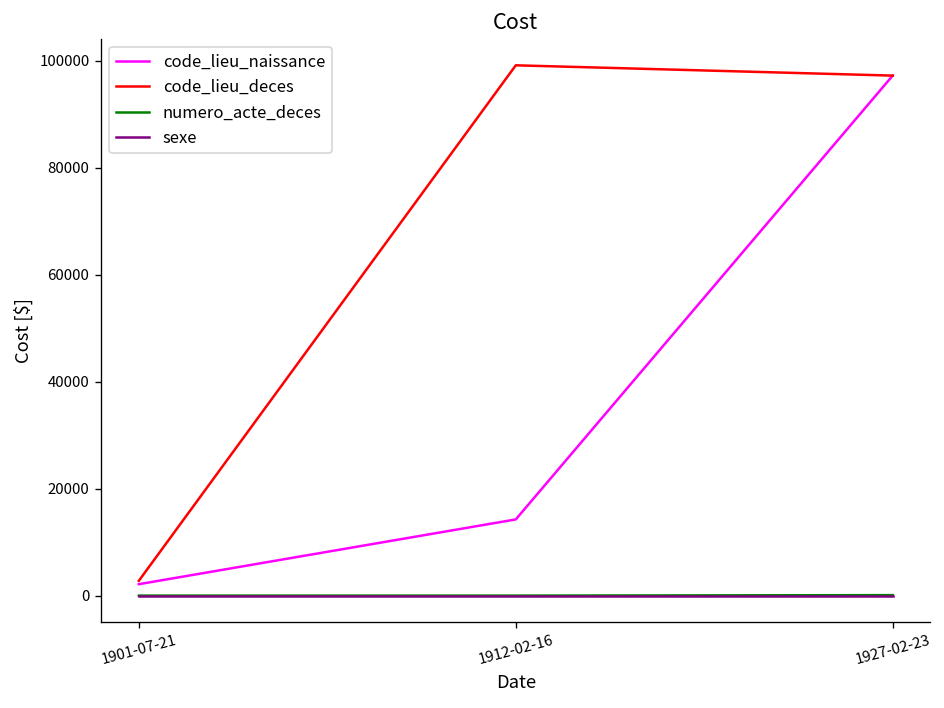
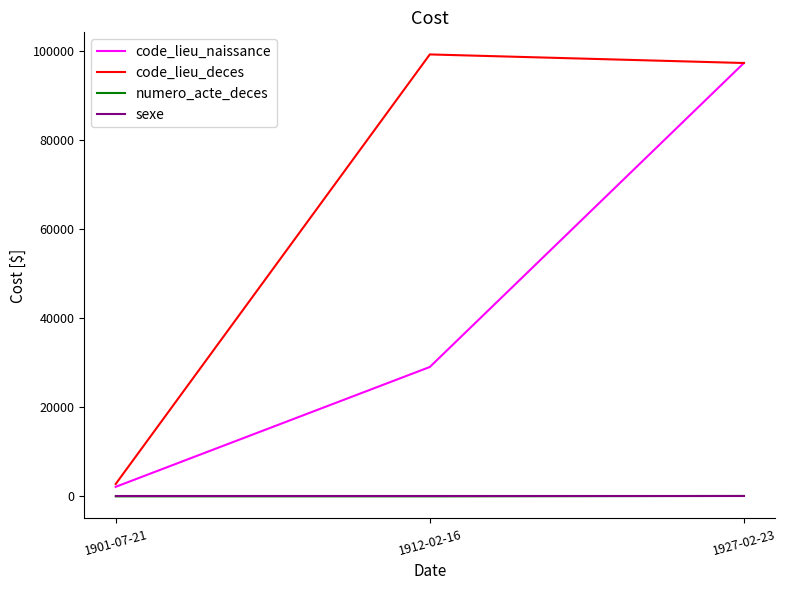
  {
    "code_lieu_naissance": {
      "1901-07-21": 2000,
-     "1912-02-16": 14000
+     "1912-02-16": 29000
    },
    "code_lieu_deces": {
      "1901-07-21": 3000,
      "1912-02-16": 99000
    },
    "sexe": {
      "1901-07-21": 0,
      "1912-02-16": 0,
      "1927-02-23": 0
    }
  }
